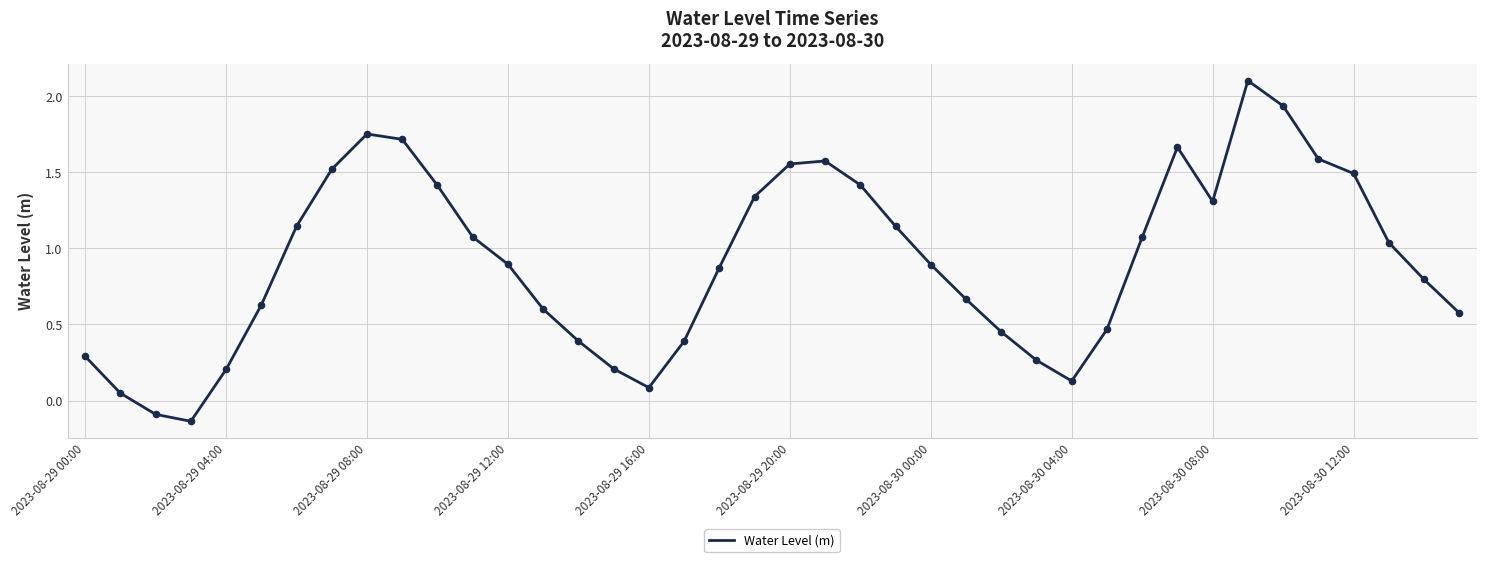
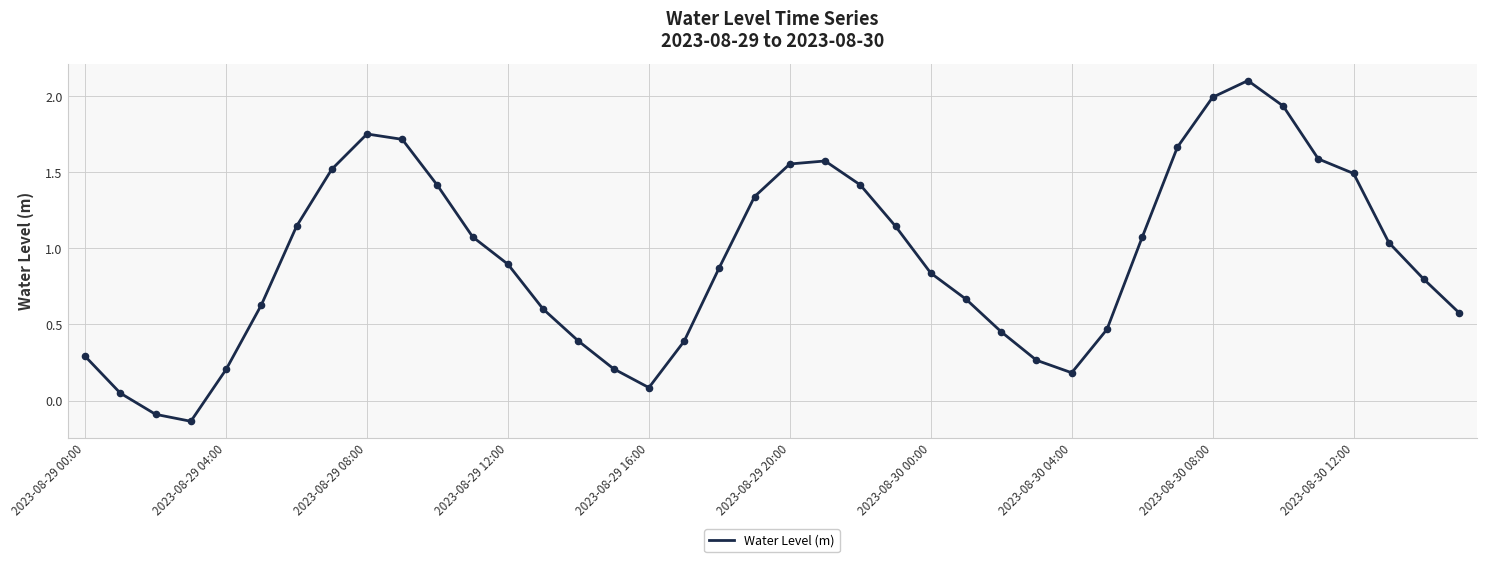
  {
    "2023-08-29 00:00": 0.29,
    "2023-08-29 04:00": 0.20,
    "2023-08-29 08:00": 1.75,
    "2023-08-29 12:00": 0.90,
    "2023-08-29 16:00": 0.08,
    "2023-08-29 20:00": 1.56,
-   "2023-08-30 00:00": 0.89,
-   "2023-08-30 04:00": 0.13,
-   "2023-08-30 08:00": 1.31,
+   "2023-08-30 00:00": 0.84,
+   "2023-08-30 04:00": 0.18,
+   "2023-08-30 08:00": 1.99,
    "2023-08-30 12:00": 1.49
  }
